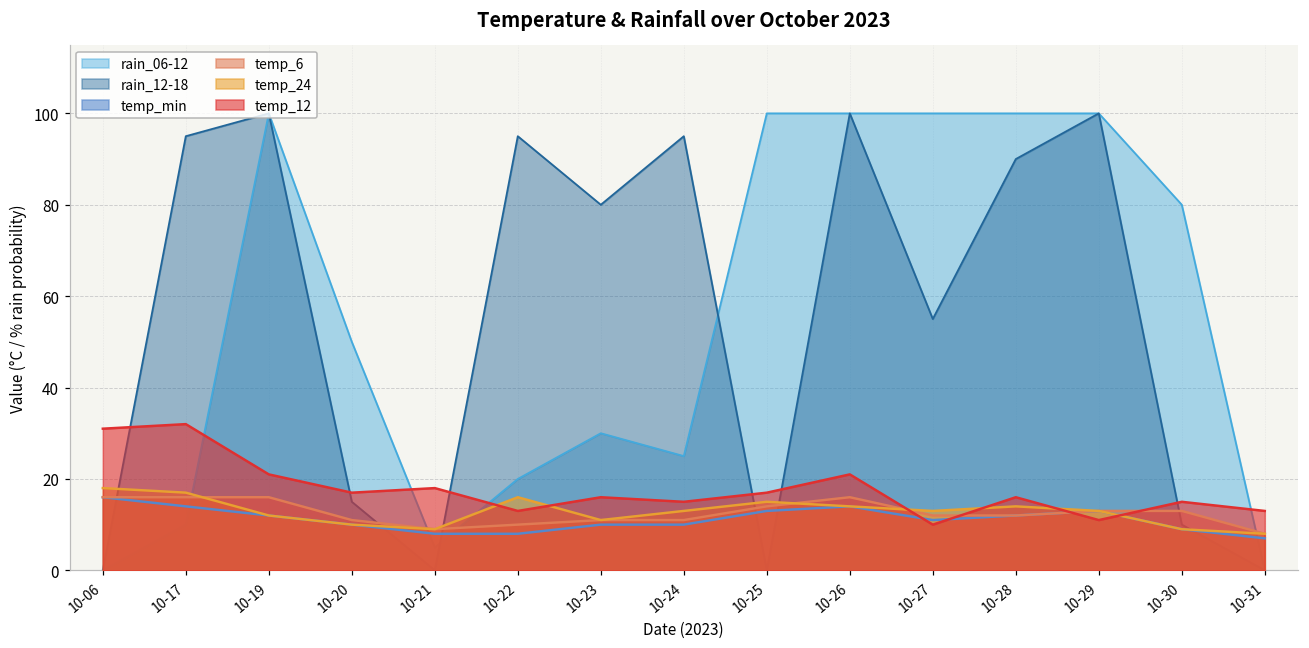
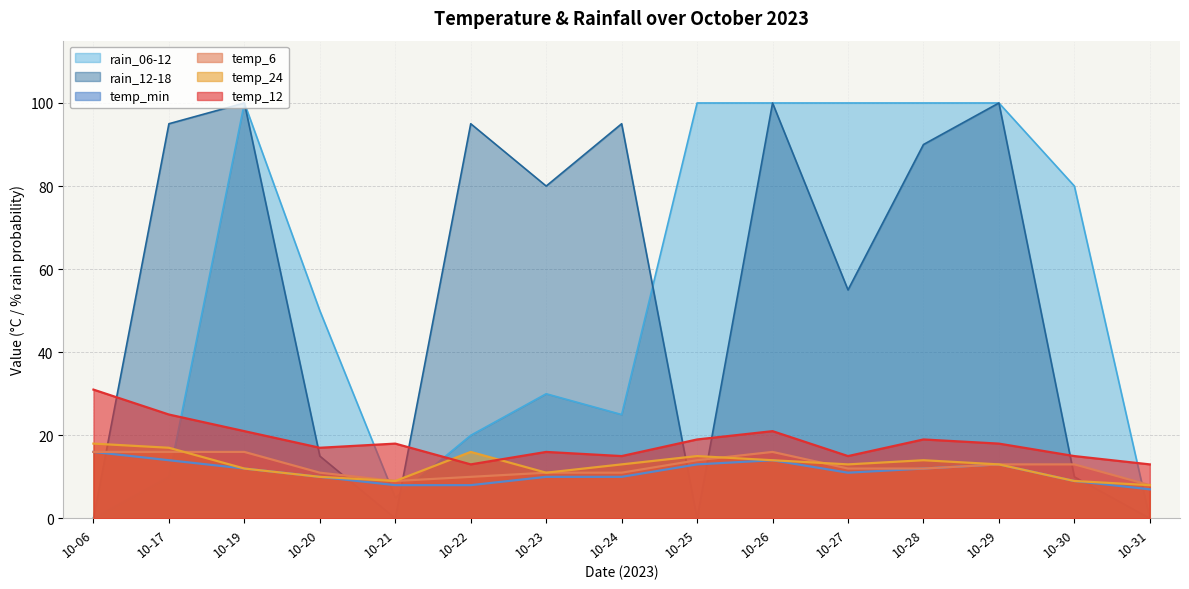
  {
    "temp_12": {
      "10-06": 31,
-     "10-17": 32,
+     "10-17": 25,
      "10-19": 21,
      "10-20": 17,
      "10-21": 18,
      "10-22": 13,
      "10-23": 16,
      "10-24": 15,
-     "10-25": 17,
+     "10-25": 19,
      "10-26": 21,
-     "10-27": 10,
-     "10-28": 16,
-     "10-29": 11,
+     "10-27": 15,
+     "10-28": 19,
+     "10-29": 18,
      "10-30": 15,
      "10-31": 13
    }
  }
